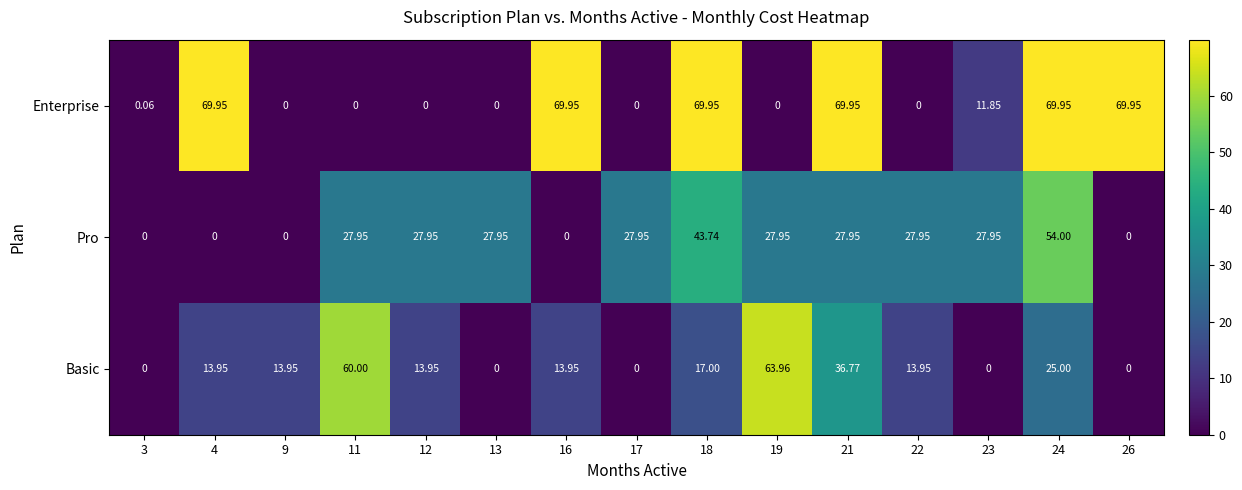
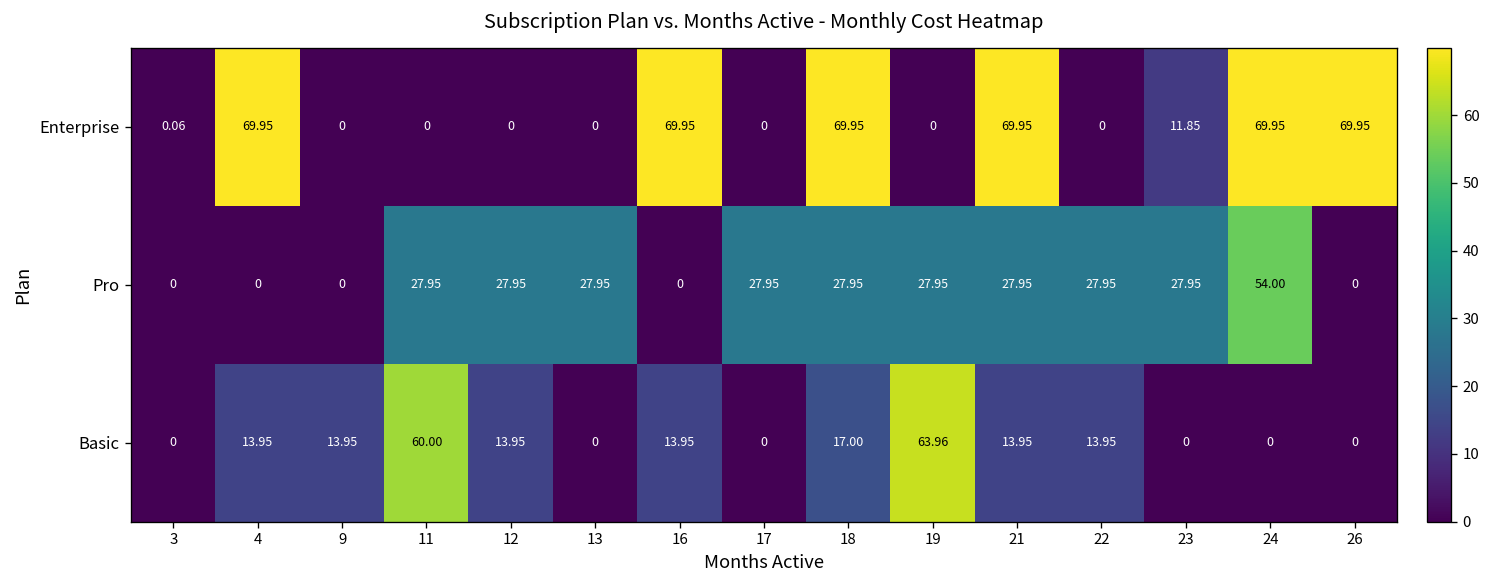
  {
    "Enterprise": {
      "3": 0.06,
      "4": 69.95,
      "9": 0,
      "11": 0,
      "12": 0,
      "13": 0,
      "16": 69.95,
      "17": 0,
      "18": 69.95,
      "19": 0,
      "21": 69.95,
      "22": 0,
      "23": 11.85,
      "24": 69.95,
      "26": 69.95
    },
    "Pro": {
      "3": 0,
      "4": 0,
      "9": 0,
      "11": 27.95,
      "12": 27.95,
      "13": 27.95,
      "16": 0,
      "17": 27.95,
-     "18": 43.74,
+     "18": 27.95,
      "19": 27.95,
      "21": 27.95,
      "22": 27.95,
      "23": 27.95,
      "24": 54.00,
      "26": 0
    },
    "Basic": {
      "3": 0,
      "4": 13.95,
      "9": 13.95,
      "11": 60.00,
      "12": 13.95,
      "13": 0,
      "16": 13.95,
      "17": 0,
      "18": 17.00,
      "19": 63.96,
-     "21": 36.77,
+     "21": 13.95,
      "22": 13.95,
      "23": 0,
-     "24": 25.00,
+     "24": 0,
      "26": 0
    }
  }
